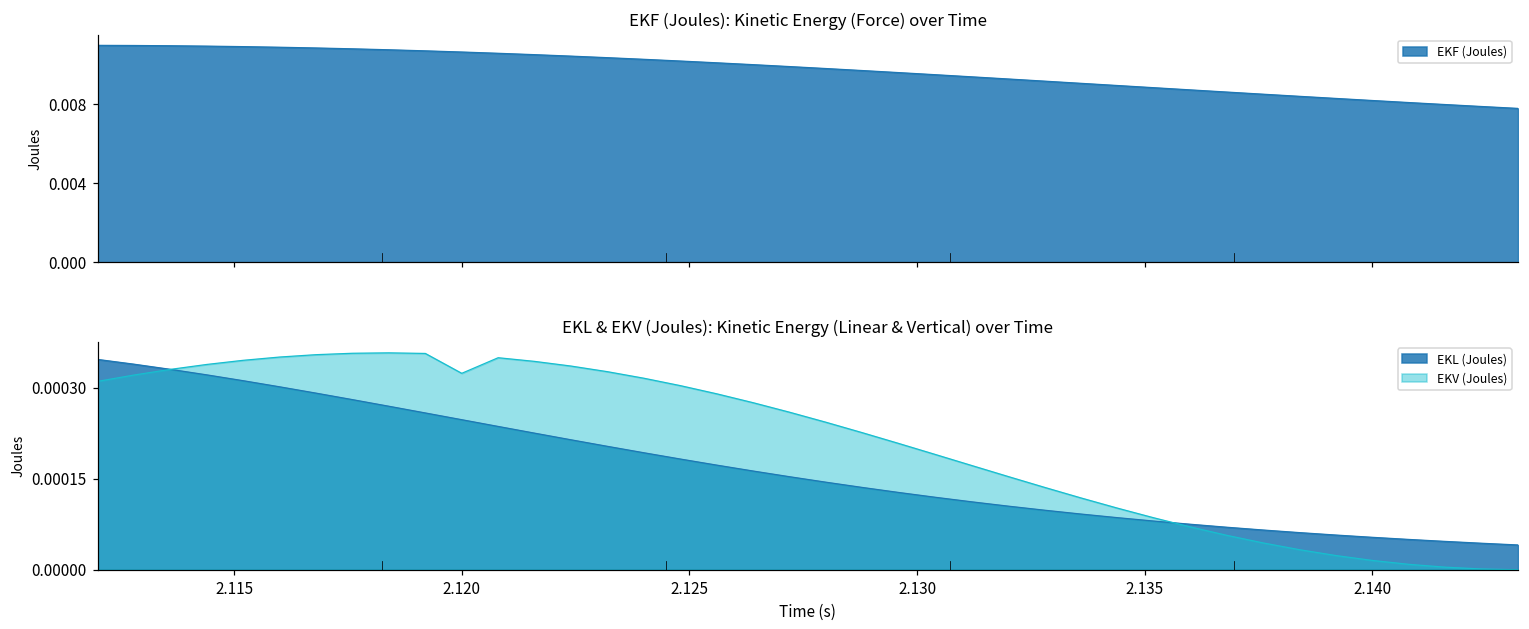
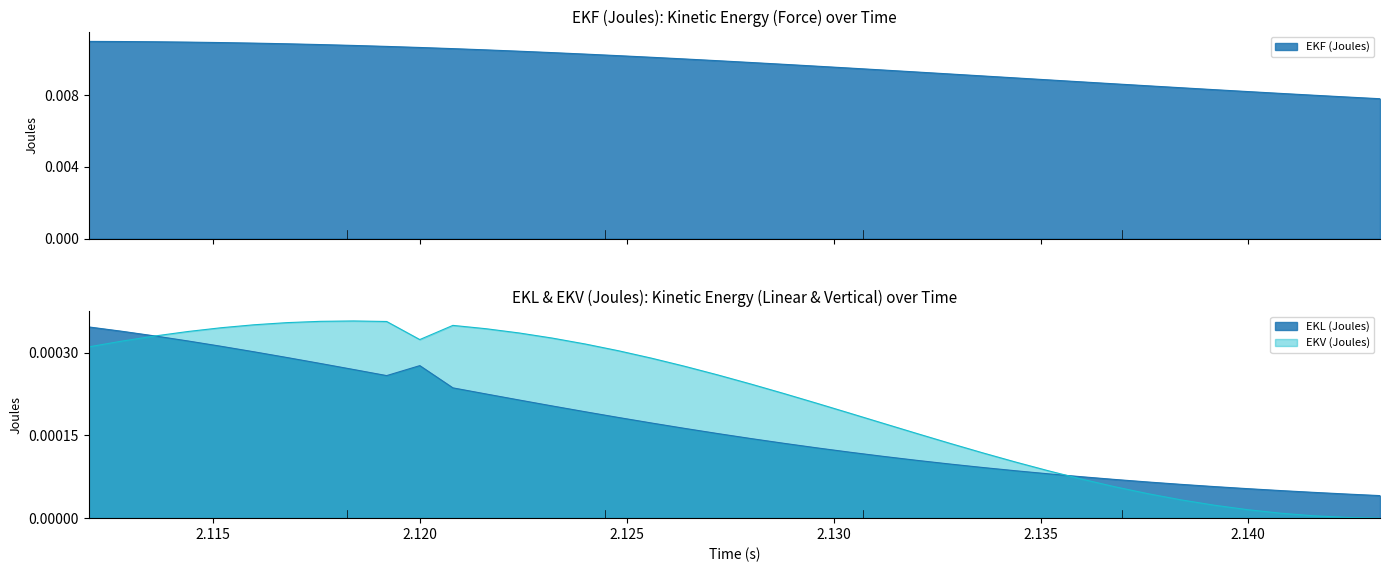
  {
    "EKL & EKV (Joules): Kinetic Energy (Linear & Vertical) over Time": {
      "EKL (Joules)": {
-       "2.120": 0.00025,
+       "2.120": 0.00028,
        "2.140": 0.00005
      },
      "EKV (Joules)": {
        "2.120": 0.00032,
        "2.140": 0.00002
      }
    }
  }
